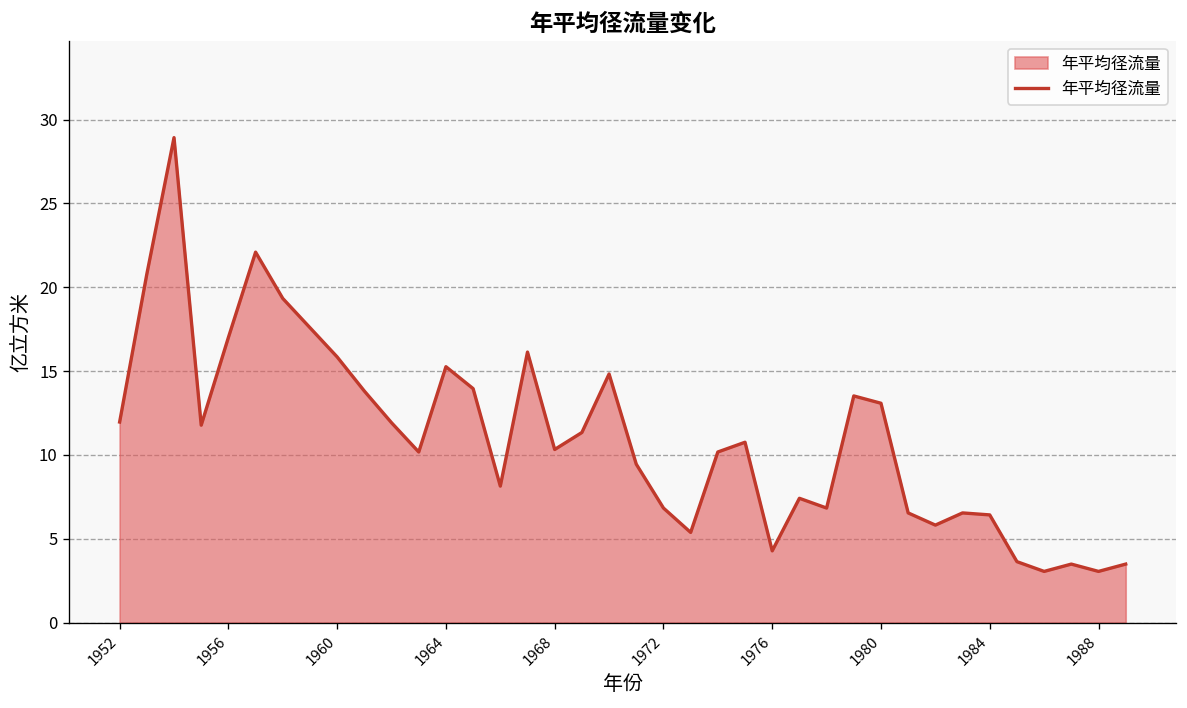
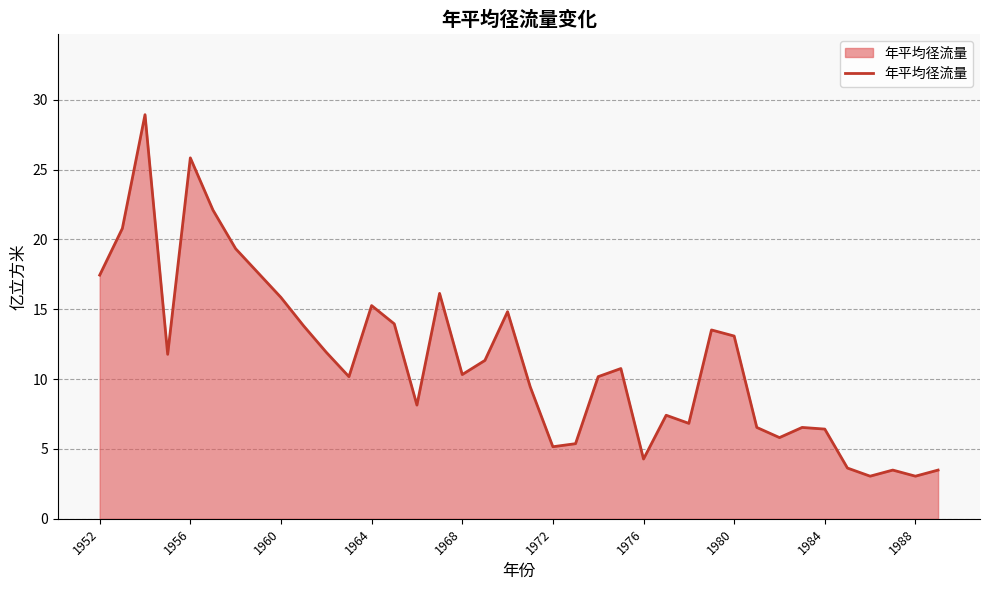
  {
-   "1952": 12.0,
-   "1956": 17.0,
+   "1952": 17.4,
+   "1956": 25.8,
    "1960": 15.8,
    "1964": 15.3,
    "1968": 10.3,
-   "1972": 6.8,
+   "1972": 5.2,
    "1976": 4.3,
    "1980": 13.1,
    "1984": 6.4,
    "1988": 3.1
  }
